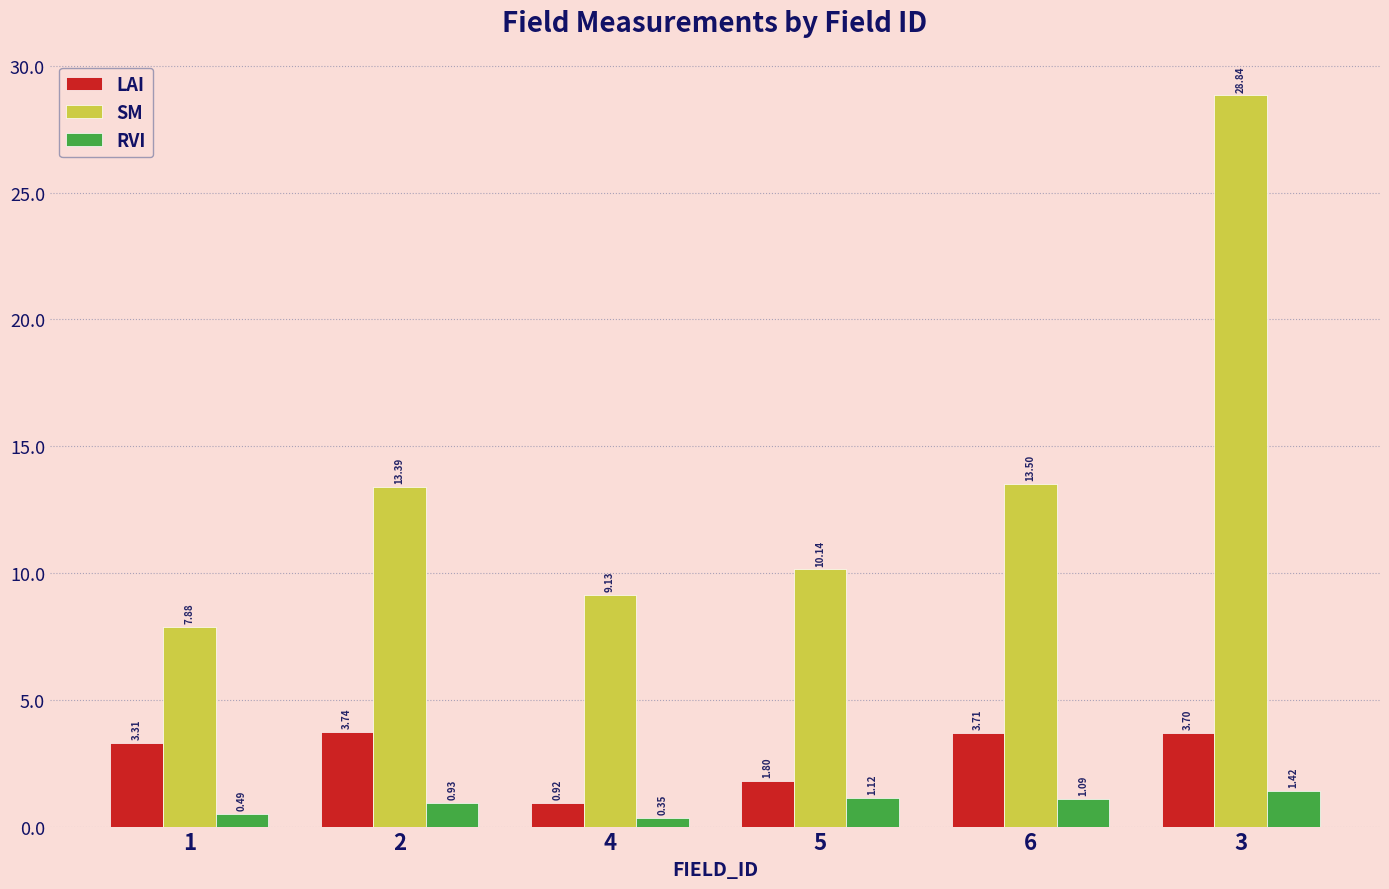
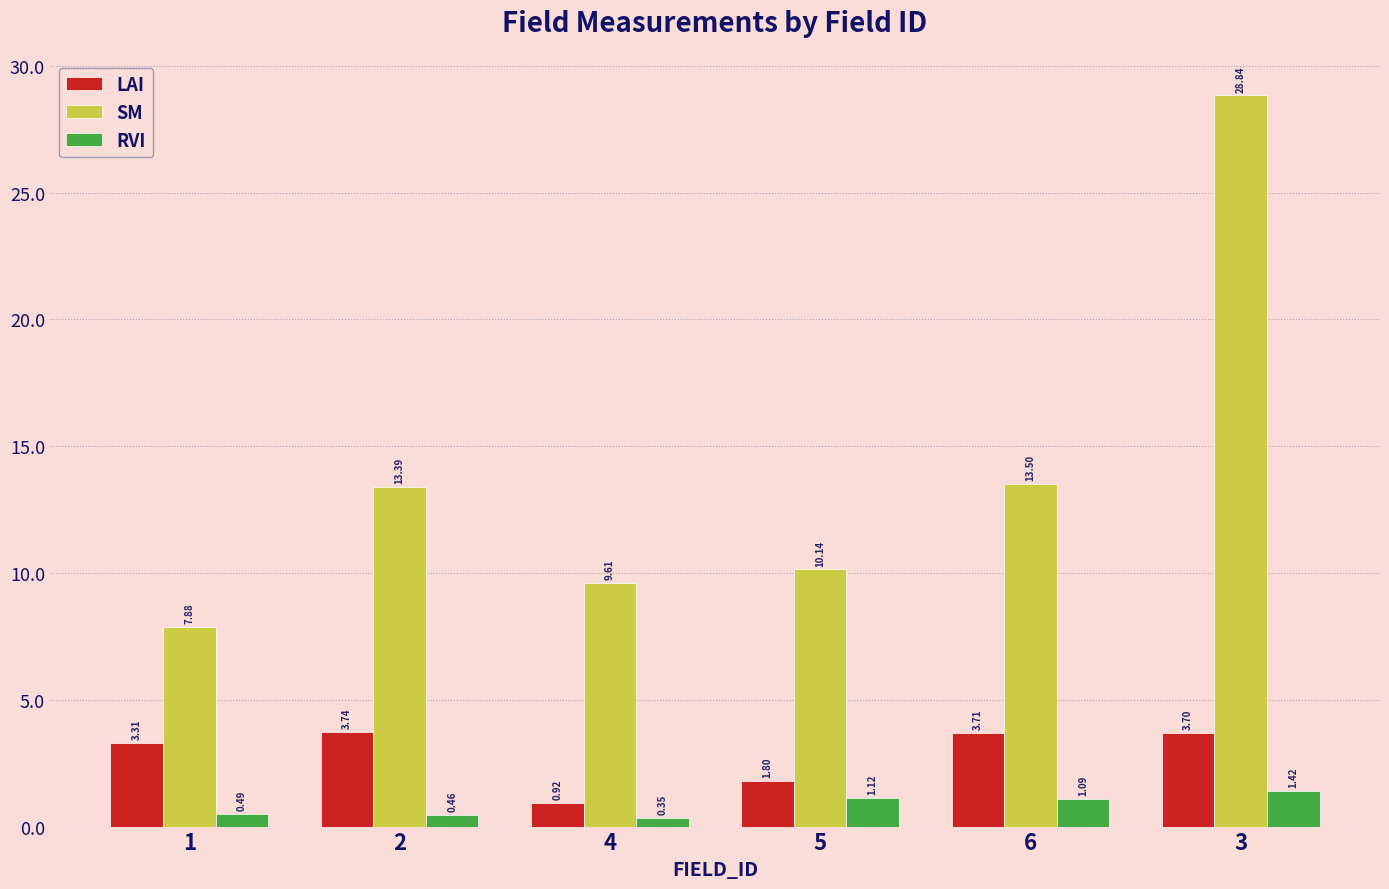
  {
    "LAI": {
      "1": 3.31,
      "2": 3.74,
      "4": 0.92,
      "5": 1.80,
      "6": 3.71,
      "3": 3.70
    },
    "SM": {
      "1": 7.88,
      "2": 13.39,
-     "4": 9.13,
+     "4": 9.61,
      "5": 10.14,
      "6": 13.50,
      "3": 28.84
    },
    "RVI": {
      "1": 0.49,
-     "2": 0.93,
+     "2": 0.46,
      "4": 0.35,
      "5": 1.12,
      "6": 1.09,
      "3": 1.42
    }
  }
